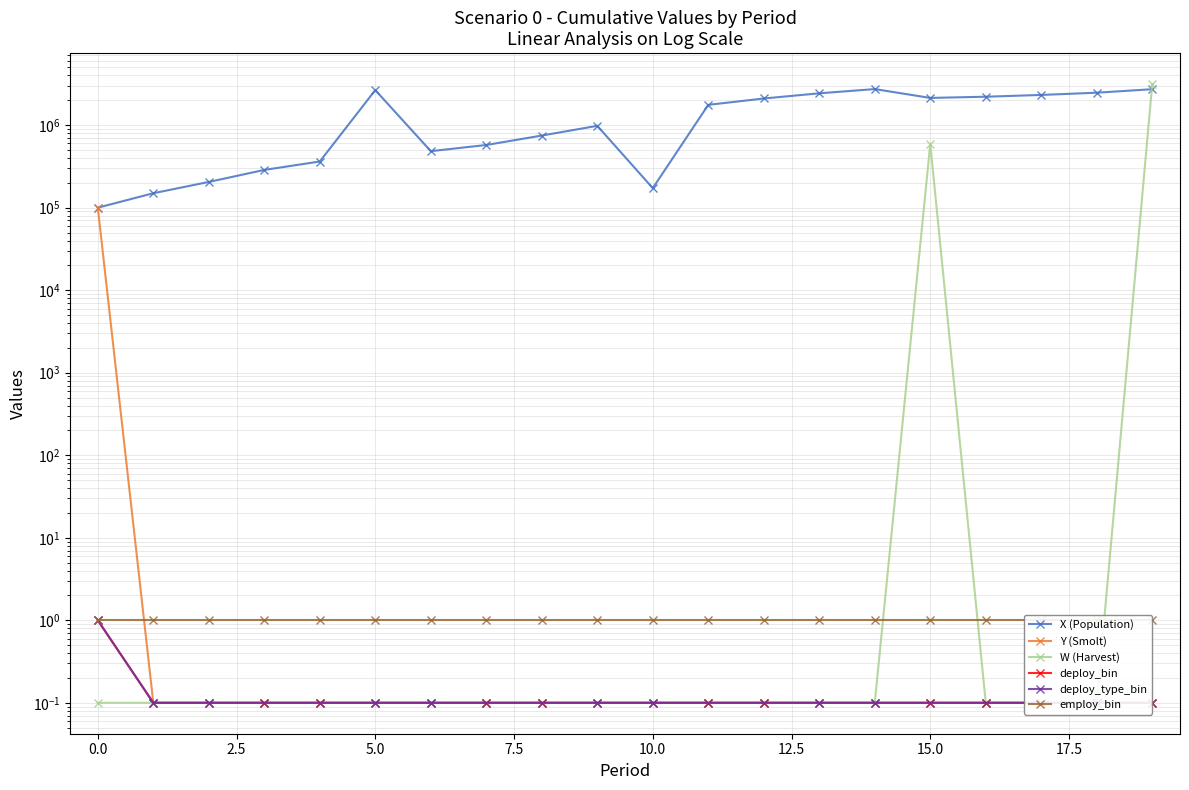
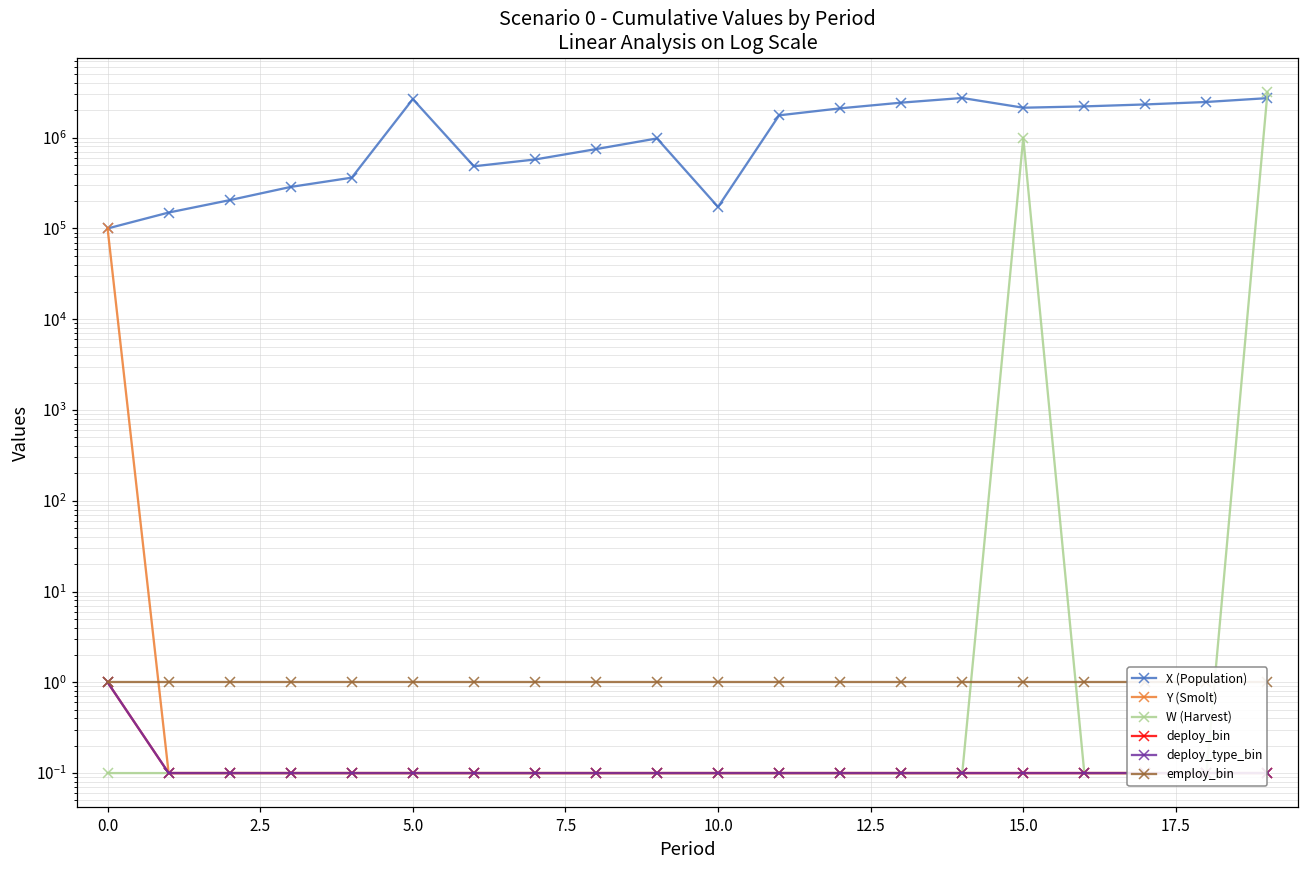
  {
    "X (Population)": {
      "5.0": 2700000,
      "10.0": 170000,
      "15.0": 2100000
    },
    "W (Harvest)": {
      "0.0": 0.10,
-     "15.0": 600000
+     "15.0": 1000000
    },
    "employ_bin": {
      "5.0": 1,
      "10.0": 1,
      "15.0": 1
    }
  }
